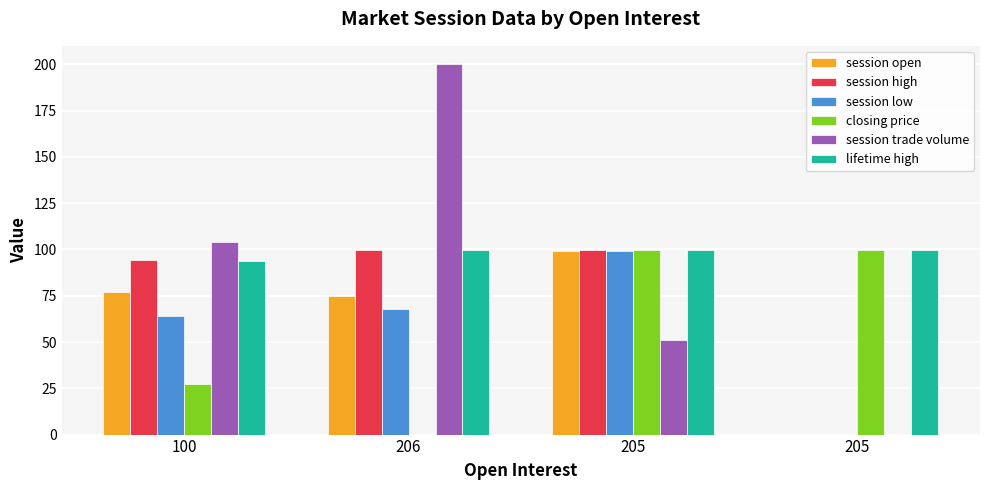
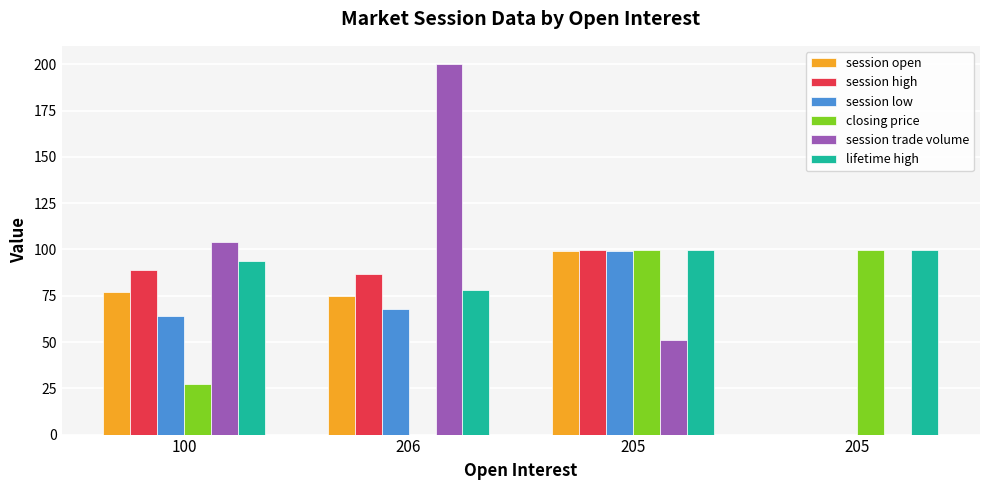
  {
    "session open": {
      "100": 77,
      "206": 75
    },
    "session high": {
-     "100": 94,
-     "206": 100
+     "100": 89,
+     "206": 87
    },
    "session low": {
      "100": 64,
      "206": 68
    },
    "closing price": {
      "100": 28,
      "206": 0
    },
    "session trade volume": {
      "100": 104,
      "206": 200
    },
    "lifetime high": {
      "100": 94,
-     "206": 100
+     "206": 78
    }
  }
